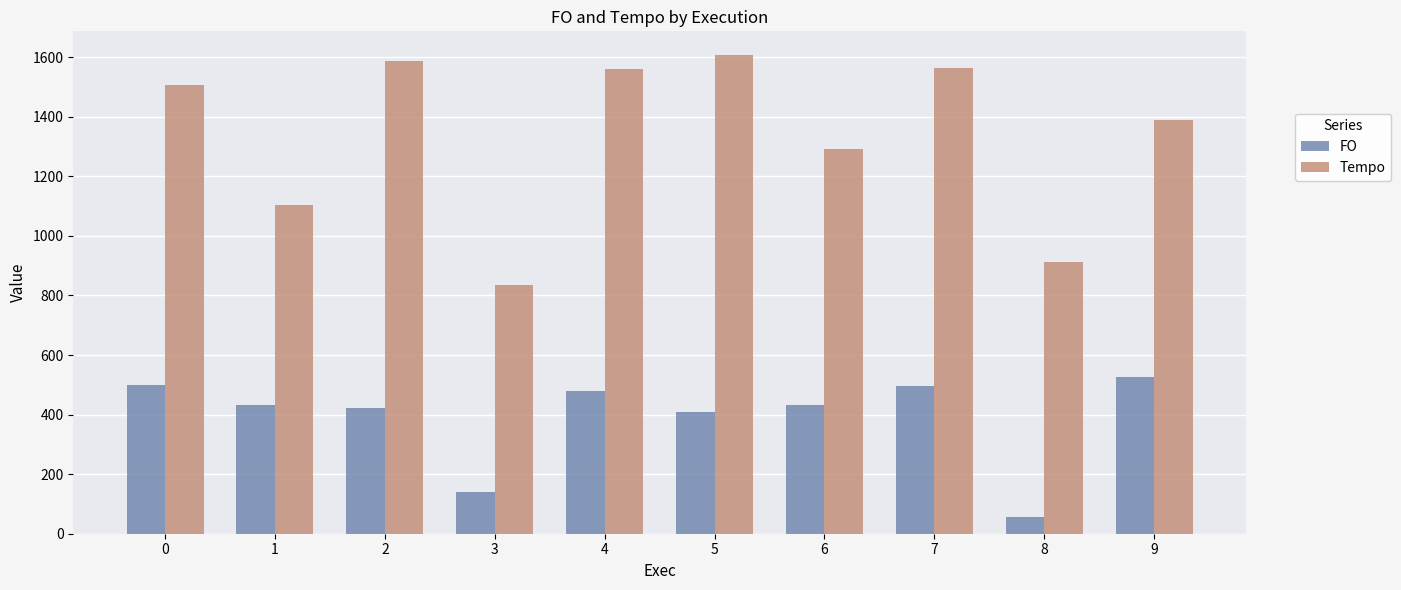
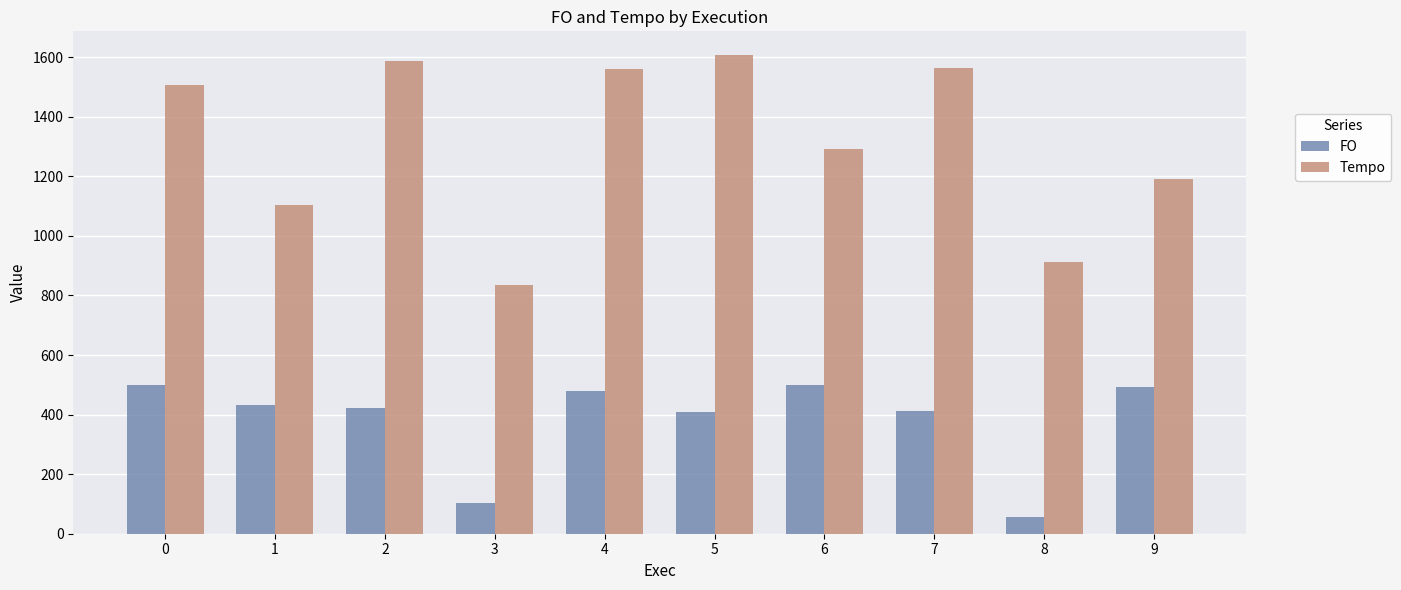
  {
    "FO": {
      "0": 500,
      "1": 430,
      "2": 420,
-     "3": 140,
+     "3": 100,
      "4": 480,
      "5": 410,
-     "6": 430,
-     "7": 490,
+     "6": 500,
+     "7": 410,
      "8": 50,
-     "9": 520
+     "9": 490
    },
    "Tempo": {
      "0": 1510,
      "1": 1100,
      "2": 1590,
      "3": 840,
      "4": 1560,
      "5": 1610,
      "6": 1290,
      "7": 1560,
      "8": 910,
-     "9": 1390
+     "9": 1190
    }
  }
